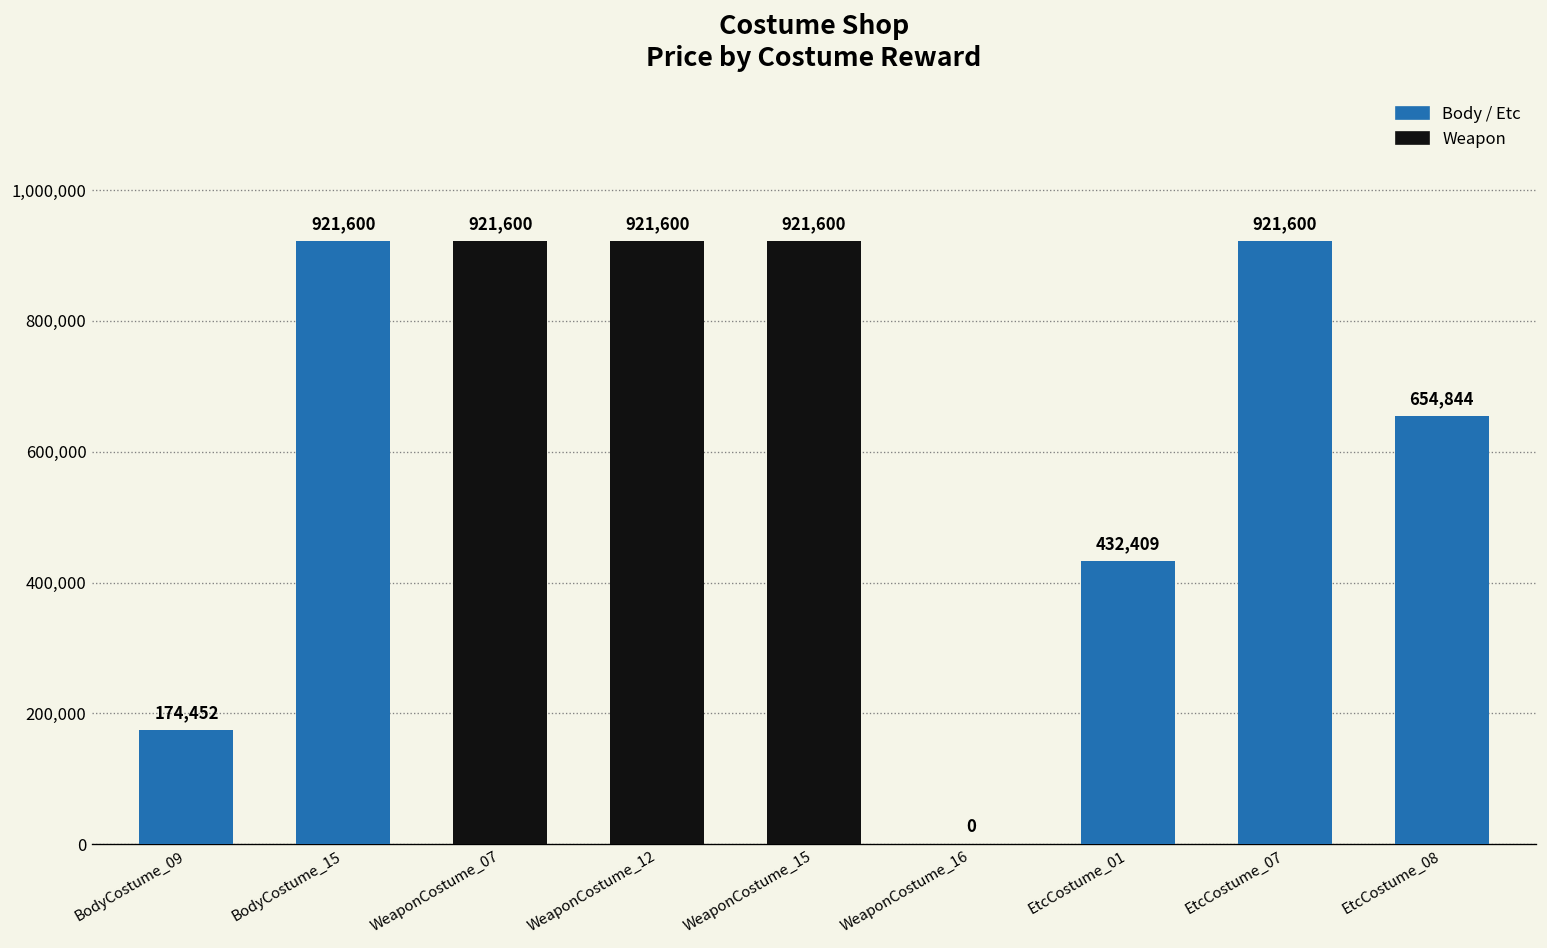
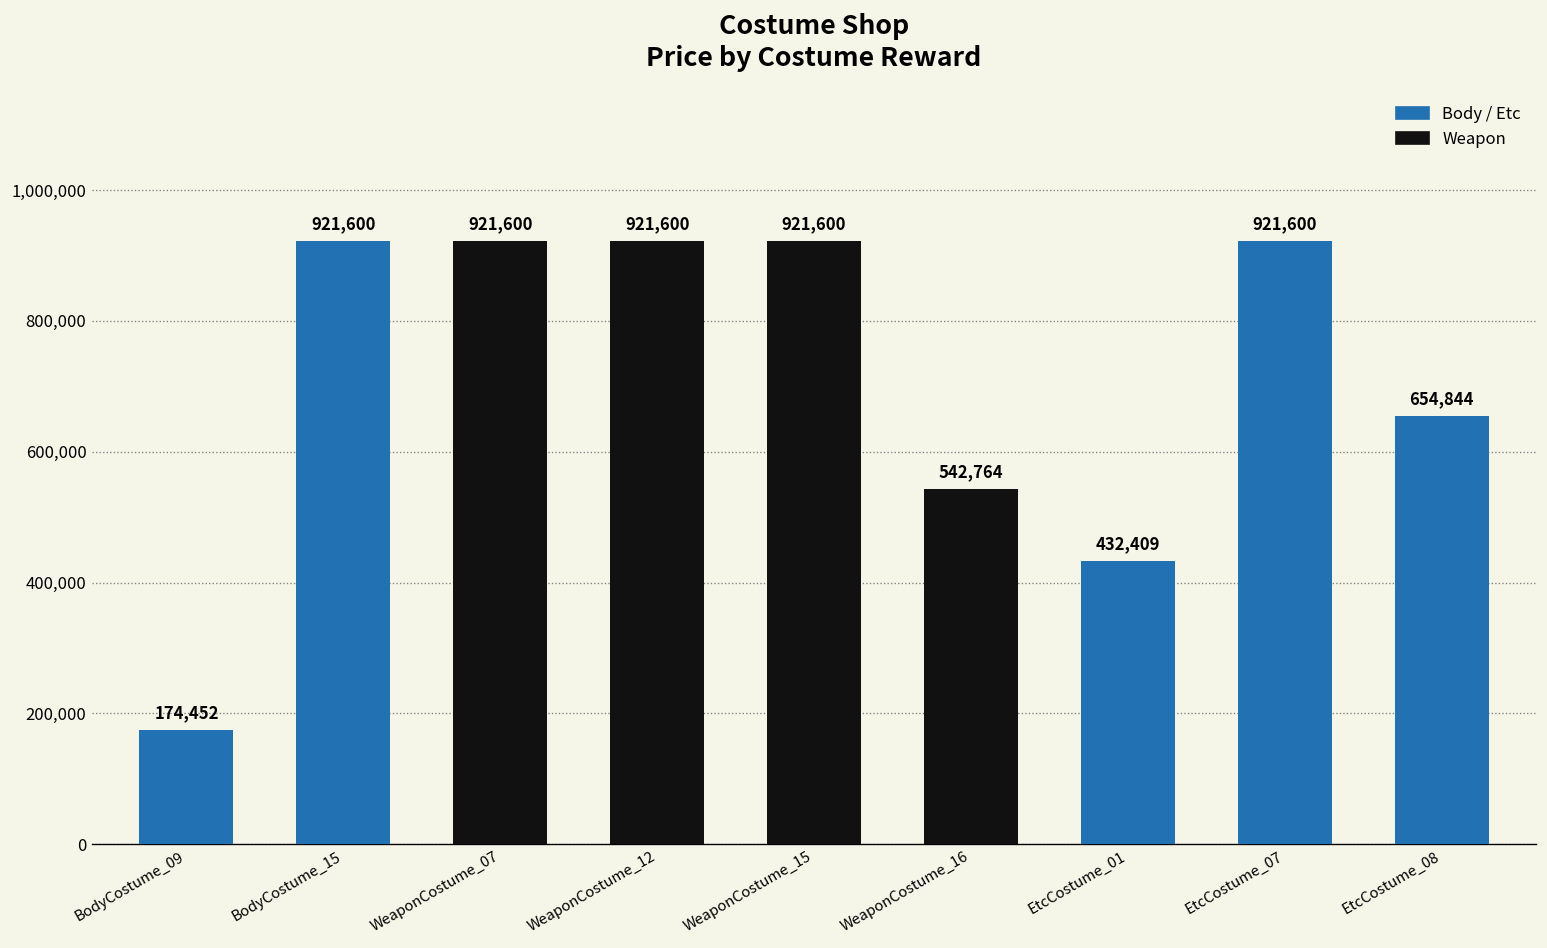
  {
    "BodyCostume_09": "174,452",
    "BodyCostume_15": "921,600",
    "WeaponCostume_07": "921,600",
    "WeaponCostume_12": "921,600",
    "WeaponCostume_15": "921,600",
-   "WeaponCostume_16": "0",
+   "WeaponCostume_16": "542,764",
    "EtcCostume_01": "432,409",
    "EtcCostume_07": "921,600",
    "EtcCostume_08": "654,844"
  }
